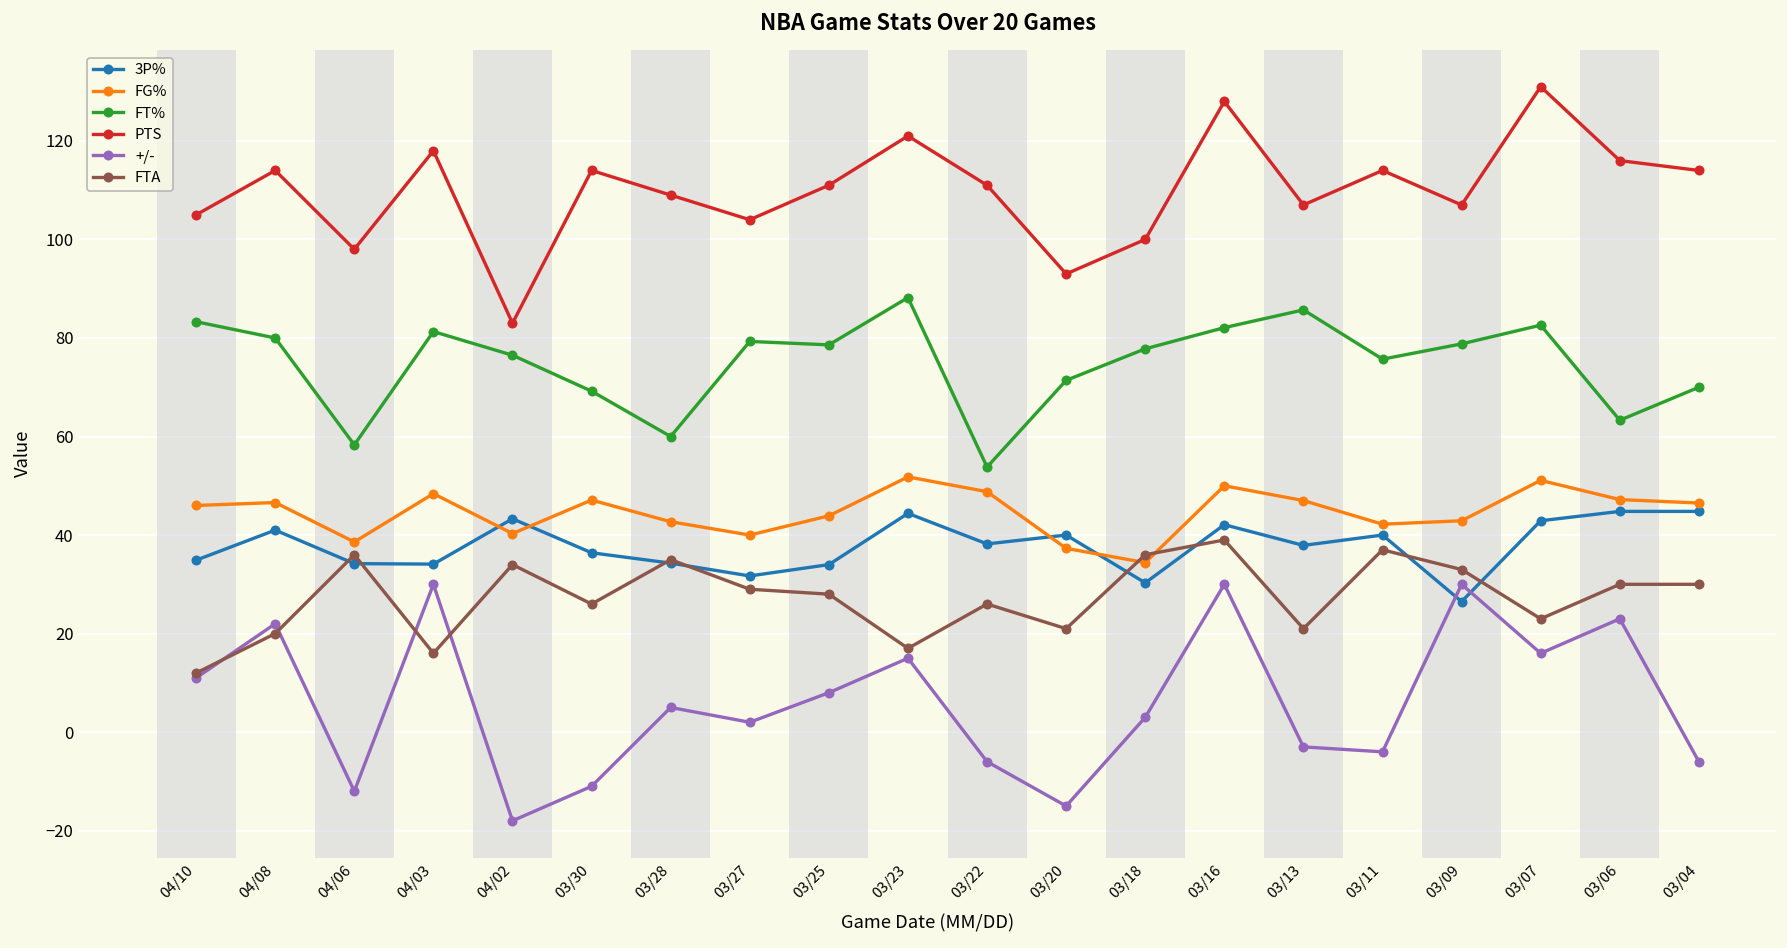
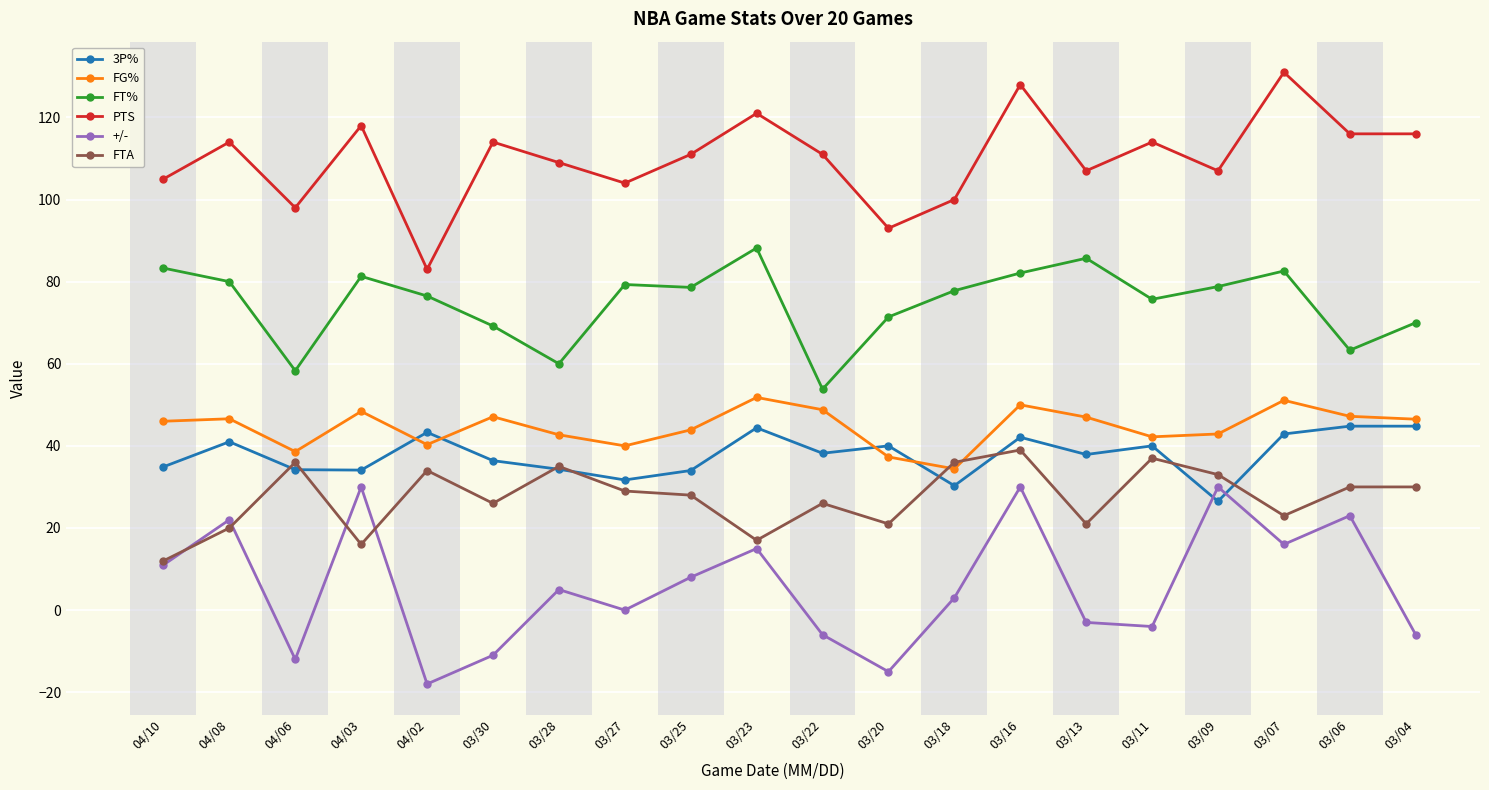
  {
    "3P%": {
      "04/10": 35,
      "04/08": 41,
      "04/06": 34,
      "04/03": 34,
      "04/02": 43,
      "03/30": 36,
      "03/28": 34,
      "03/27": 32,
      "03/25": 34,
      "03/23": 44,
      "03/22": 38,
      "03/20": 40,
      "03/18": 30,
      "03/16": 42,
      "03/13": 38,
      "03/11": 40,
      "03/09": 27,
      "03/07": 43,
      "03/06": 45,
      "03/04": 45
    },
    "FG%": {
      "04/10": 46,
      "04/08": 47,
      "04/06": 39,
      "04/03": 48,
      "04/02": 40,
      "03/30": 47,
      "03/28": 43,
      "03/27": 40,
      "03/25": 44,
      "03/23": 52,
      "03/22": 49,
      "03/20": 37,
      "03/18": 34,
      "03/16": 50,
      "03/13": 47,
      "03/11": 42,
      "03/09": 43,
      "03/07": 51,
      "03/06": 47,
      "03/04": 47
    },
    "FT%": {
      "04/10": 83,
      "04/08": 80,
      "04/06": 58,
      "04/03": 81,
      "04/02": 77,
      "03/30": 69,
      "03/28": 60,
      "03/27": 79,
      "03/25": 79,
      "03/23": 88,
      "03/22": 54,
      "03/20": 71,
      "03/18": 78,
      "03/16": 82,
      "03/13": 86,
      "03/11": 76,
      "03/09": 79,
      "03/07": 83,
      "03/06": 63,
      "03/04": 70
    },
    "PTS": {
      "04/10": 105,
      "04/08": 114,
      "04/06": 98,
      "04/03": 118,
      "04/02": 83,
      "03/30": 114,
      "03/28": 109,
      "03/27": 104,
      "03/25": 111,
      "03/23": 121,
      "03/22": 111,
      "03/20": 93,
      "03/18": 100,
      "03/16": 128,
      "03/13": 107,
      "03/11": 114,
      "03/09": 107,
      "03/07": 131,
      "03/06": 116,
-     "03/04": 114
+     "03/04": 116
    },
    "+/-": {
      "04/10": 11,
      "04/08": 22,
      "04/06": -12,
      "04/03": 30,
      "04/02": -18,
      "03/30": -11,
      "03/28": 5,
-     "03/27": 2,
+     "03/27": 0,
      "03/25": 8,
      "03/23": 15,
      "03/22": -6,
      "03/20": -15,
      "03/18": 3,
      "03/16": 30,
      "03/13": -3,
      "03/11": -4,
      "03/09": 30,
      "03/07": 16,
      "03/06": 23,
      "03/04": -6
    },
    "FTA": {
      "04/10": 12,
      "04/08": 20,
      "04/06": 36,
      "04/03": 16,
      "04/02": 34,
      "03/30": 26,
      "03/28": 35,
      "03/27": 29,
      "03/25": 28,
      "03/23": 17,
      "03/22": 26,
      "03/20": 21,
      "03/18": 36,
      "03/16": 39,
      "03/13": 21,
      "03/11": 37,
      "03/09": 33,
      "03/07": 23,
      "03/06": 30,
      "03/04": 30
    }
  }
